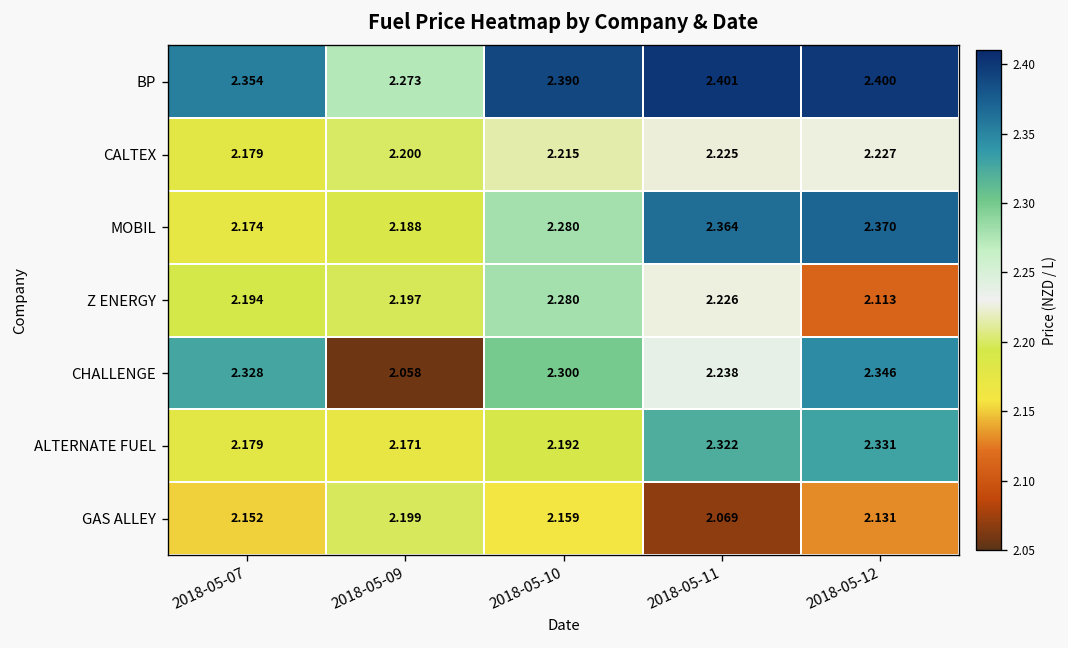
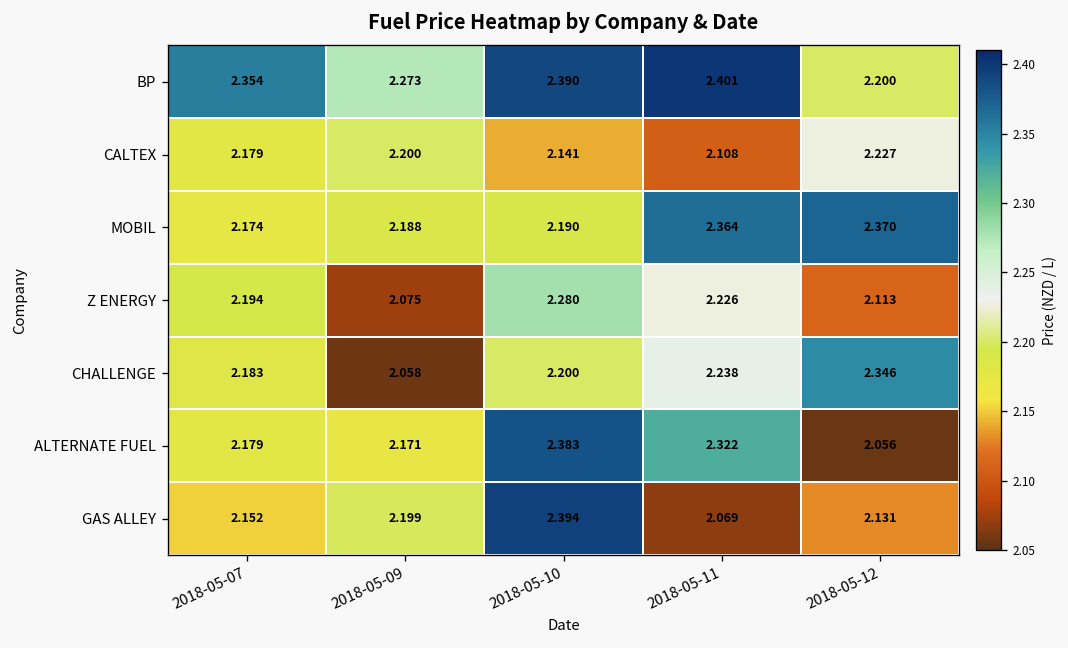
  {
    "BP": {
      "2018-05-07": 2.354,
      "2018-05-09": 2.273,
      "2018-05-10": 2.390,
      "2018-05-11": 2.401,
-     "2018-05-12": 2.400
+     "2018-05-12": 2.200
    },
    "CALTEX": {
      "2018-05-07": 2.179,
      "2018-05-09": 2.200,
-     "2018-05-10": 2.215,
-     "2018-05-11": 2.225,
+     "2018-05-10": 2.141,
+     "2018-05-11": 2.108,
      "2018-05-12": 2.227
    },
    "MOBIL": {
      "2018-05-07": 2.174,
      "2018-05-09": 2.188,
-     "2018-05-10": 2.280,
+     "2018-05-10": 2.190,
      "2018-05-11": 2.364,
      "2018-05-12": 2.370
    },
    "Z ENERGY": {
      "2018-05-07": 2.194,
-     "2018-05-09": 2.197,
+     "2018-05-09": 2.075,
      "2018-05-10": 2.280,
      "2018-05-11": 2.226,
      "2018-05-12": 2.113
    },
    "CHALLENGE": {
-     "2018-05-07": 2.328,
+     "2018-05-07": 2.183,
      "2018-05-09": 2.058,
-     "2018-05-10": 2.300,
+     "2018-05-10": 2.200,
      "2018-05-11": 2.238,
      "2018-05-12": 2.346
    },
    "ALTERNATE FUEL": {
      "2018-05-07": 2.179,
      "2018-05-09": 2.171,
-     "2018-05-10": 2.192,
+     "2018-05-10": 2.383,
      "2018-05-11": 2.322,
-     "2018-05-12": 2.331
+     "2018-05-12": 2.056
    },
    "GAS ALLEY": {
      "2018-05-07": 2.152,
      "2018-05-09": 2.199,
-     "2018-05-10": 2.159,
+     "2018-05-10": 2.394,
      "2018-05-11": 2.069,
      "2018-05-12": 2.131
    }
  }
